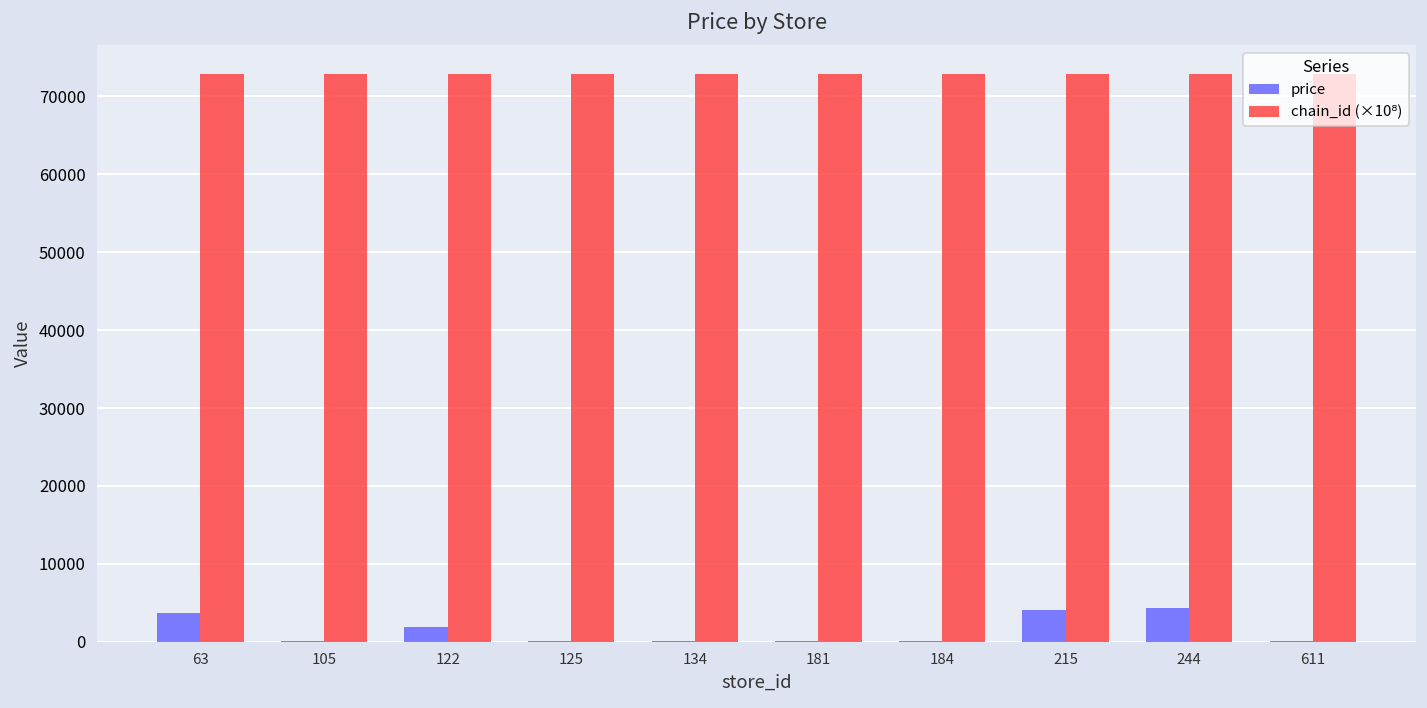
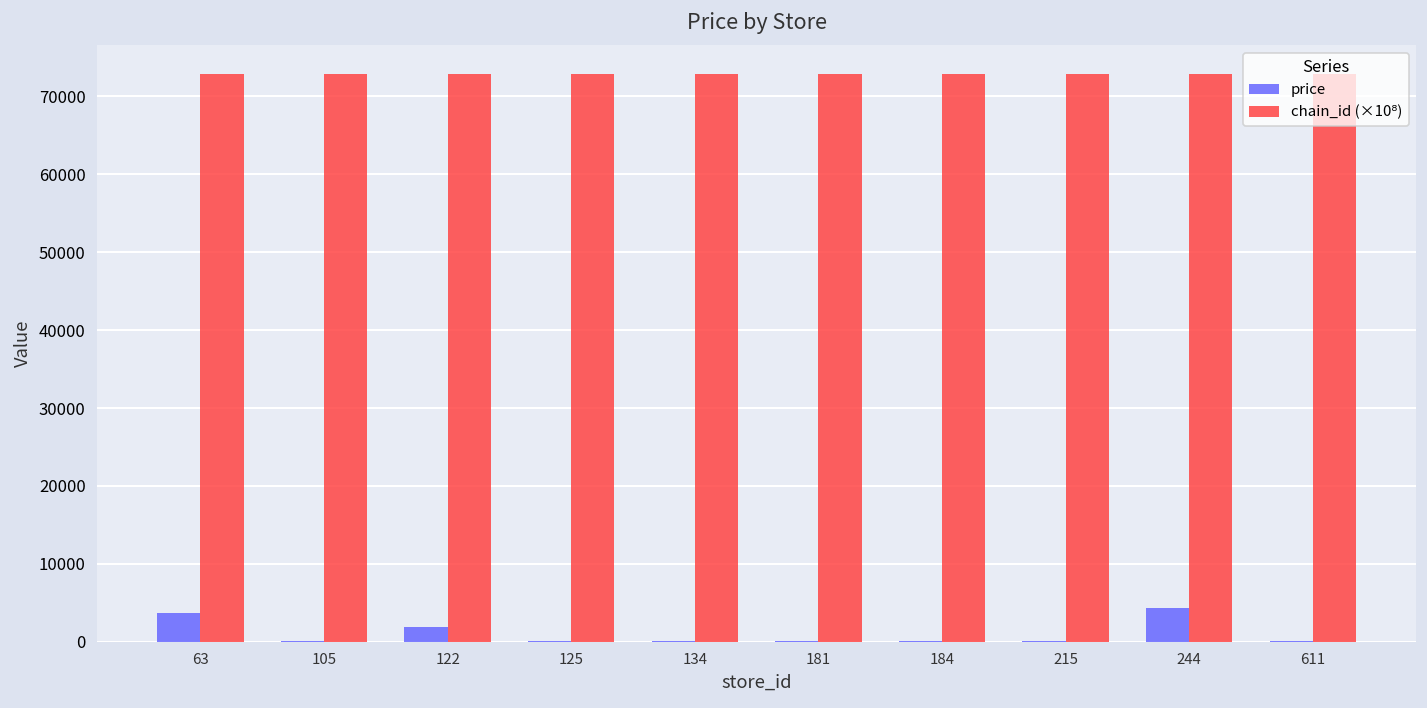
  {
    "price": {
      "63": 4000,
      "122": 2000,
-     "215": 4000,
+     "215": 0,
      "244": 4000
    },
    "chain_id (×10⁸)": {
      "63": 73000,
      "105": 73000,
      "122": 73000,
      "125": 73000,
      "134": 73000,
      "181": 73000,
      "184": 73000,
      "215": 73000,
      "244": 73000
    }
  }
